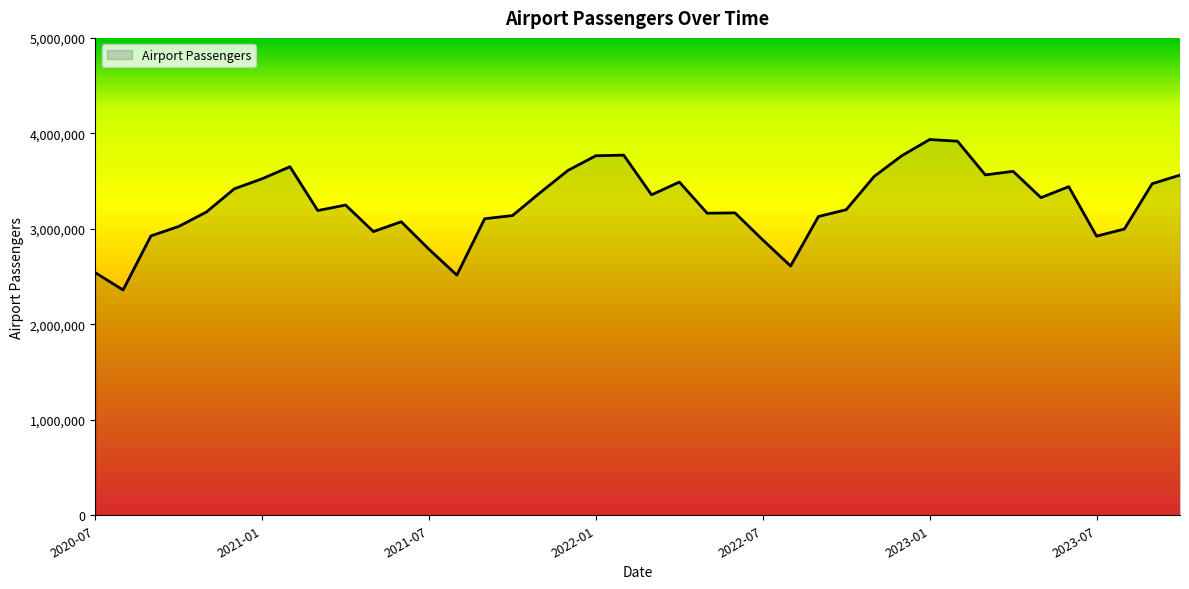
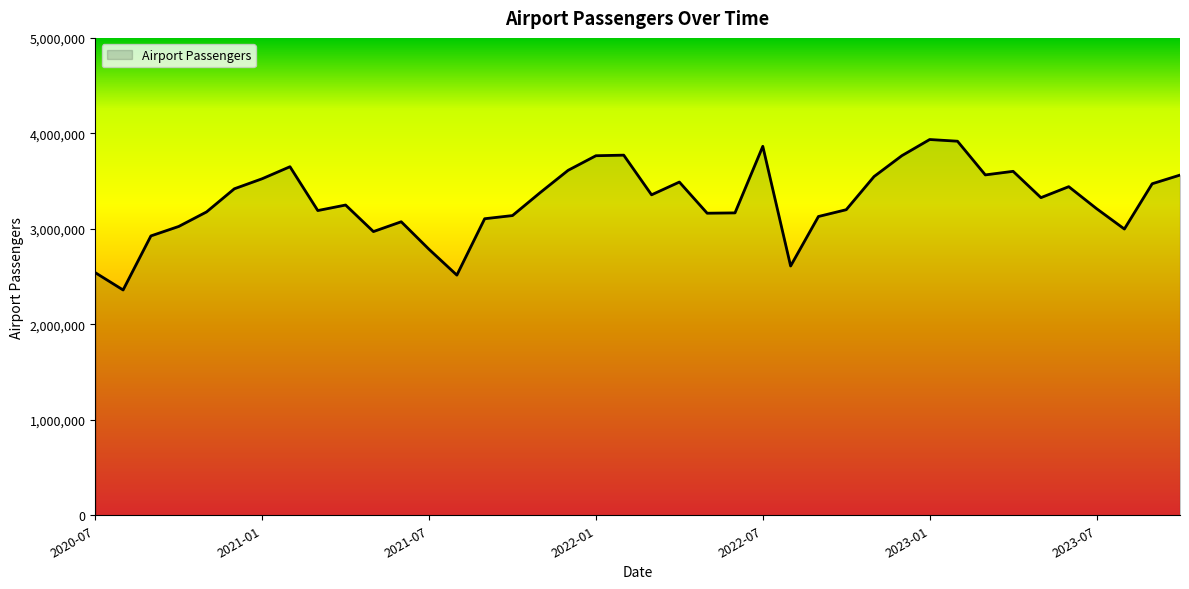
  {
    "2020-07": "2,500,000",
    "2021-01": "3,500,000",
    "2021-07": "2,800,000",
    "2022-01": "3,800,000",
-   "2022-07": "2,900,000",
+   "2022-07": "3,900,000",
    "2023-01": "3,900,000",
-   "2023-07": "2,900,000"
+   "2023-07": "3,200,000"
  }
